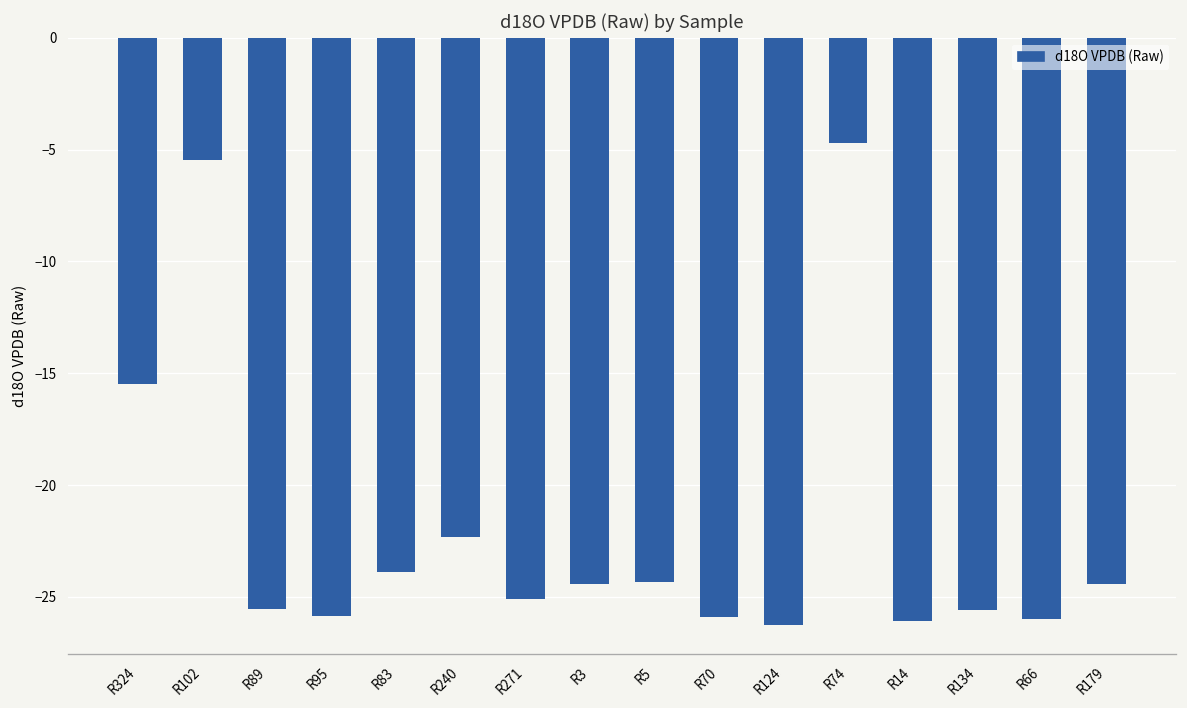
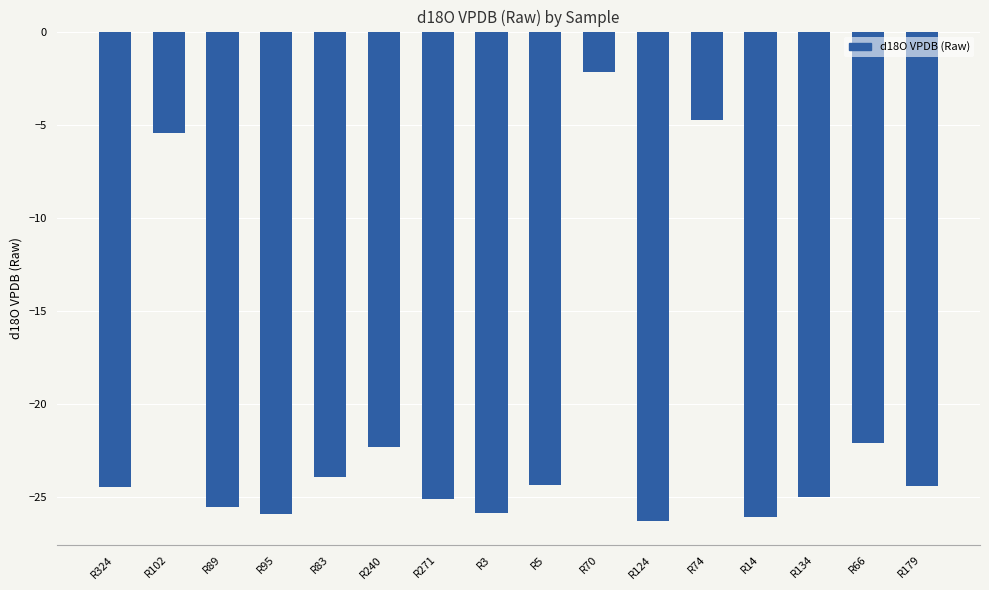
  {
-   "R324": -15.5,
+   "R324": -24.5,
    "R102": -5.5,
    "R89": -25.5,
    "R95": -25.9,
    "R83": -23.9,
    "R240": -22.3,
    "R271": -25.1,
-   "R3": -24.4,
+   "R3": -25.9,
    "R5": -24.3,
-   "R70": -25.9,
+   "R70": -2.2,
    "R124": -26.2,
    "R74": -4.7,
    "R14": -26.1,
-   "R134": -25.6,
-   "R66": -26.0,
+   "R134": -25.0,
+   "R66": -22.1,
    "R179": -24.4
  }
